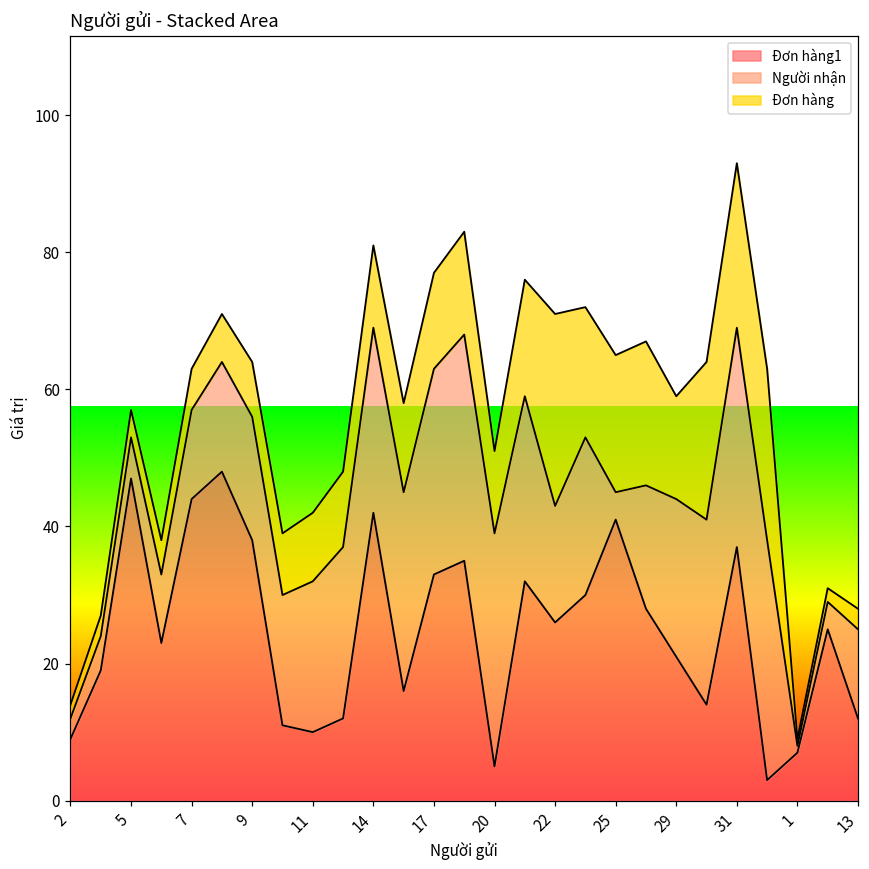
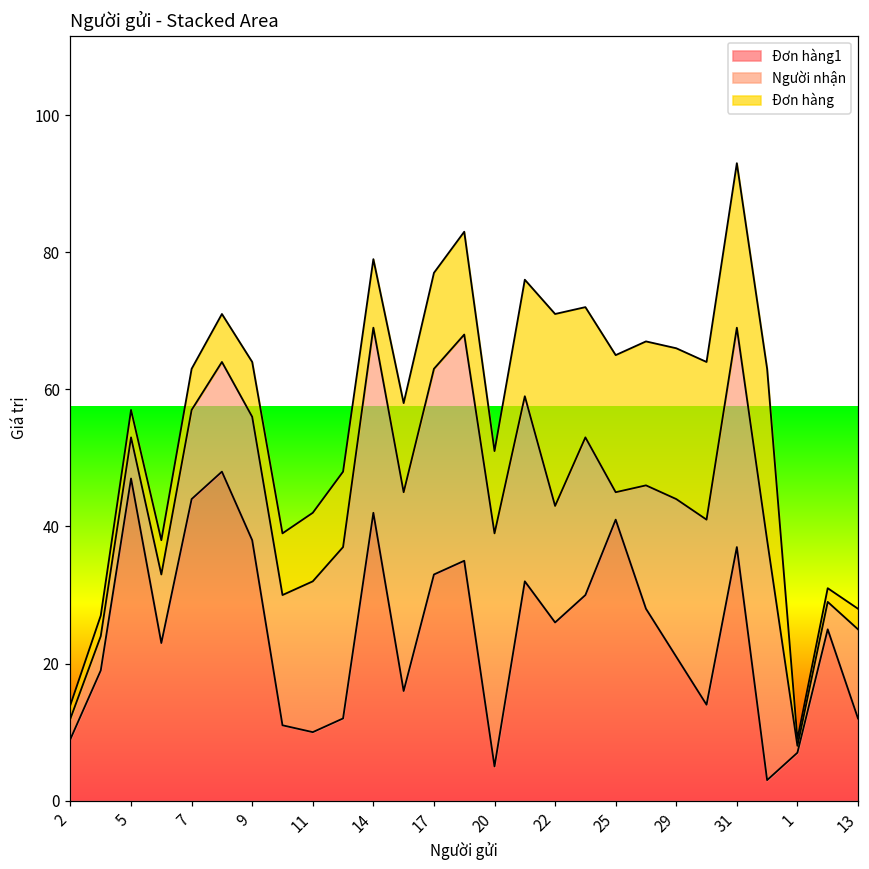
  {
    "Đơn hàng": {
      "2": 2,
-     "14": 12,
+     "14": 10,
      "20": 12,
      "22": 28,
-     "29": 15,
+     "29": 22,
      "31": 24
    }
  }
